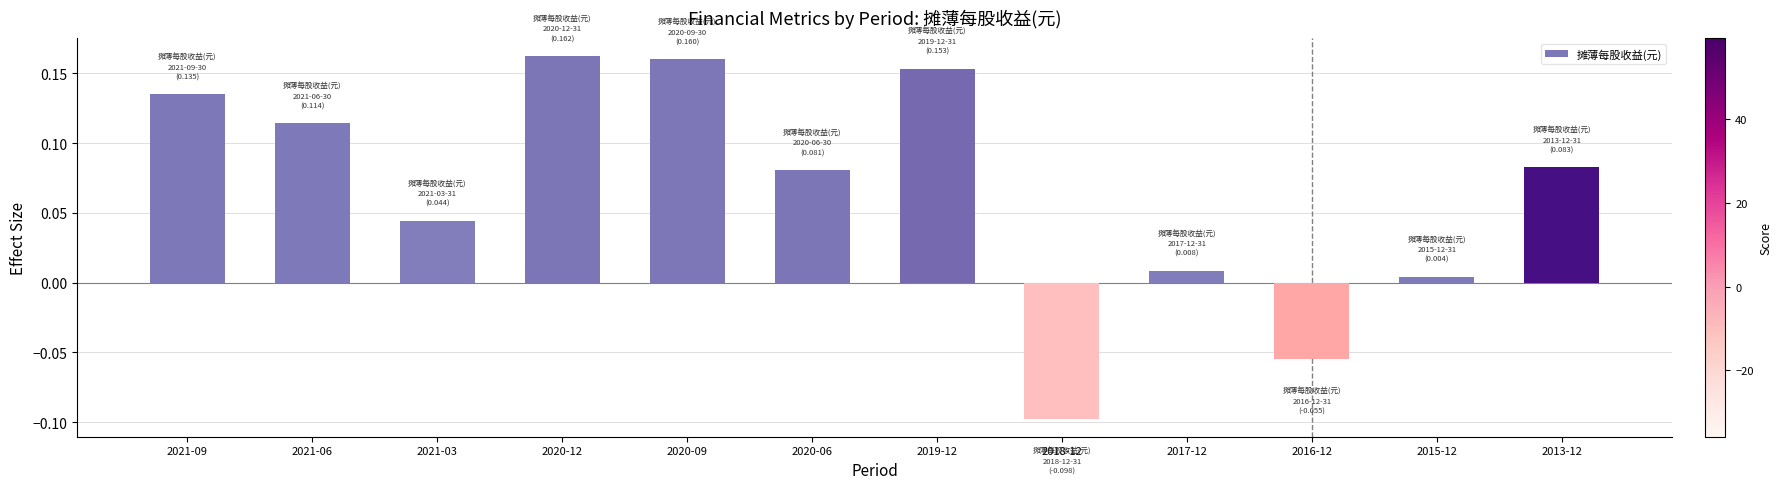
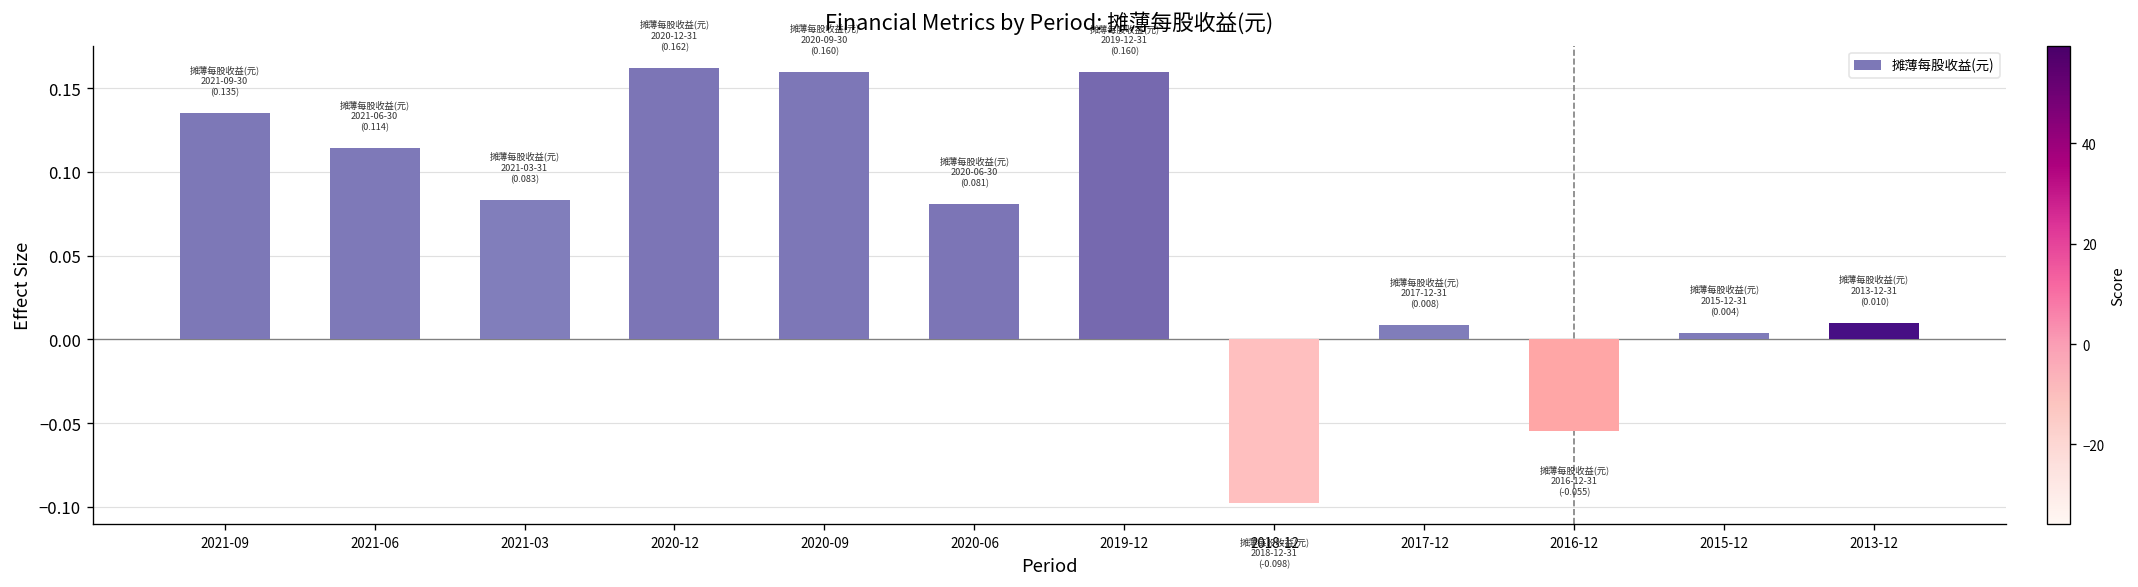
  {
    "2021-09": "(0.135)",
    "2021-06": "(0.114)",
-   "2021-03": "(0.044)",
+   "2021-03": "(0.083)",
    "2020-12": "(0.162)",
    "2020-09": "(0.160)",
    "2020-06": "(0.081)",
-   "2019-12": "(0.153)",
+   "2019-12": "(0.160)",
    "2017-12": "(0.008)",
    "2015-12": "(0.004)",
-   "2013-12": "(0.083)"
+   "2013-12": "(0.010)"
  }
